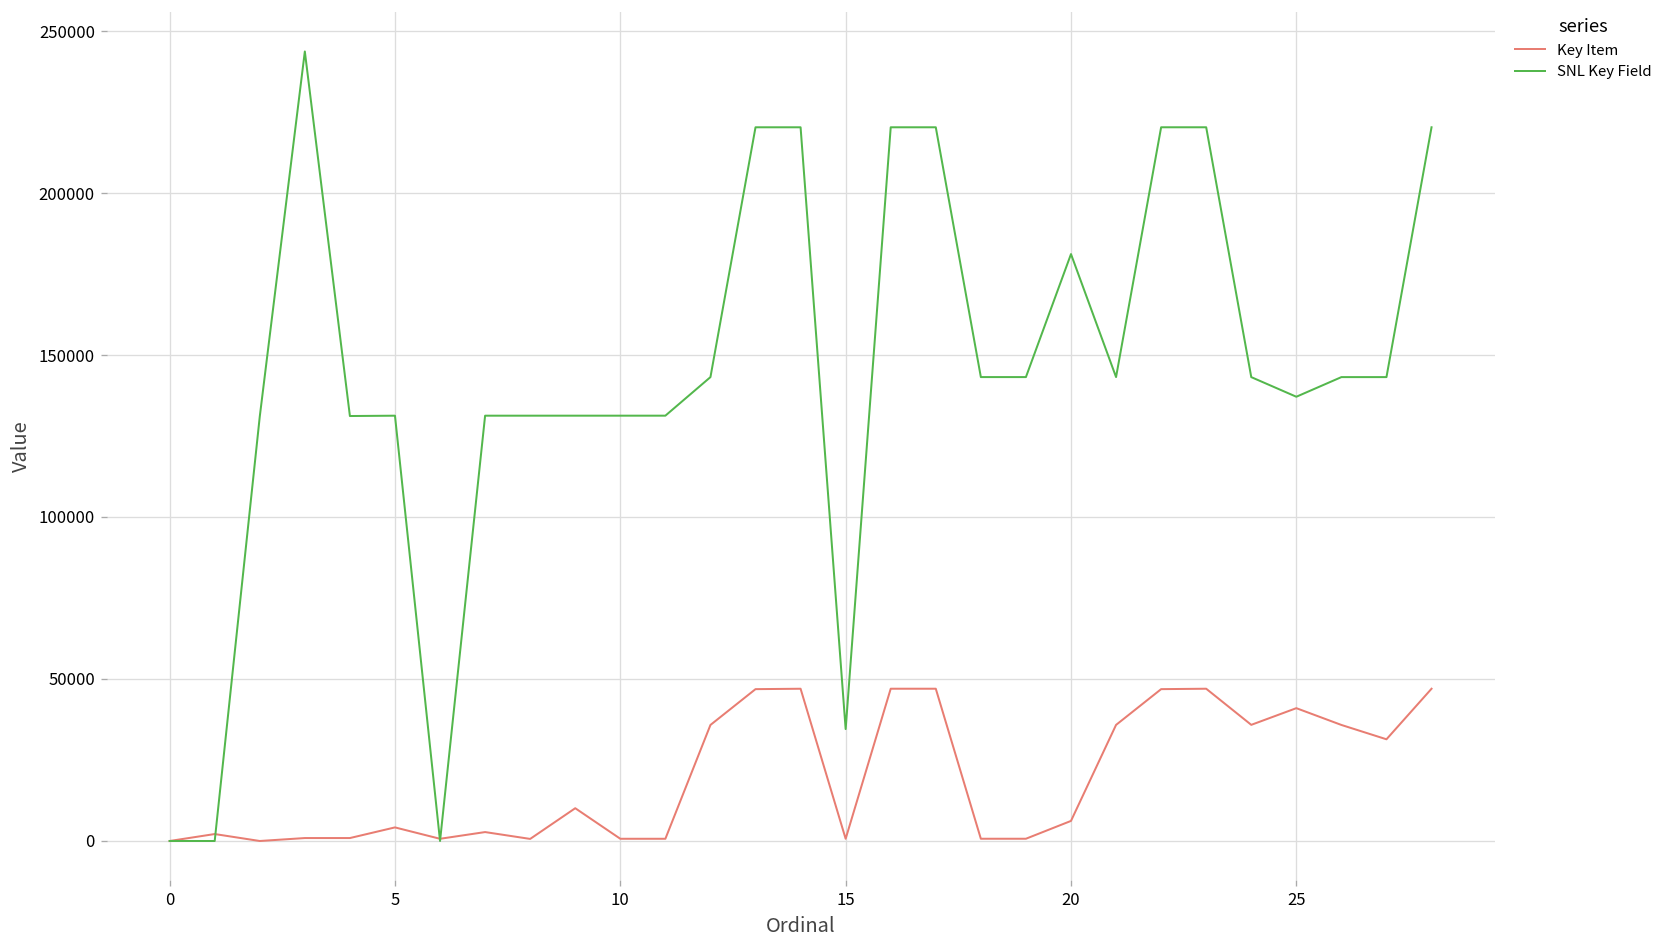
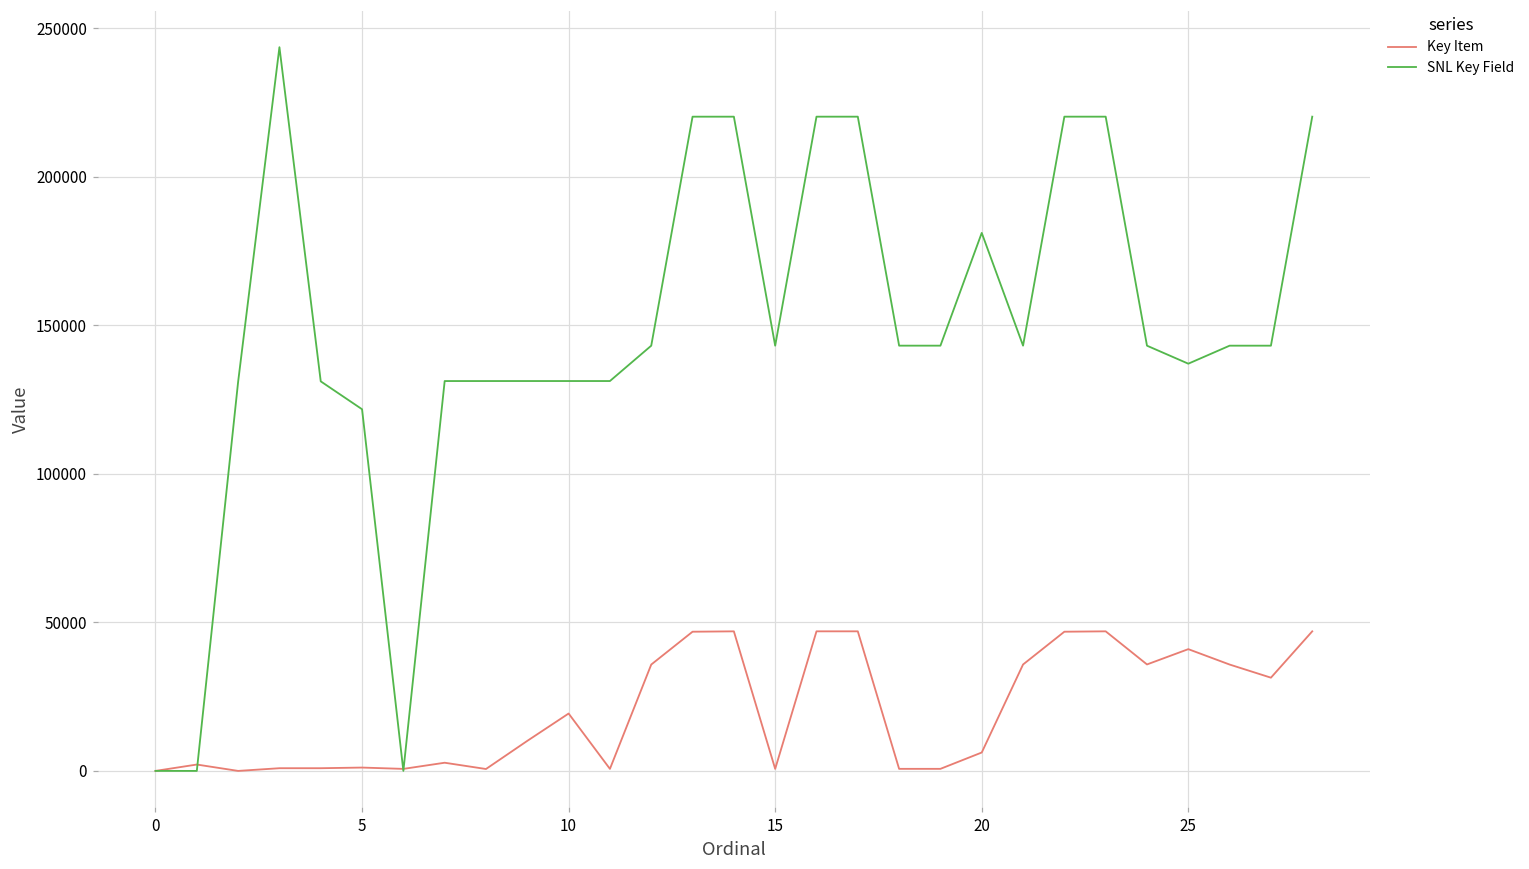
  {
    "Key Item": {
-     "5": 4000,
-     "10": 1000,
+     "5": 1000,
+     "10": 19000,
      "15": 1000,
      "20": 6000,
      "25": 41000
    },
    "SNL Key Field": {
-     "5": 131000,
+     "5": 122000,
      "10": 131000,
-     "15": 35000,
+     "15": 143000,
      "20": 181000,
      "25": 137000
    }
  }
